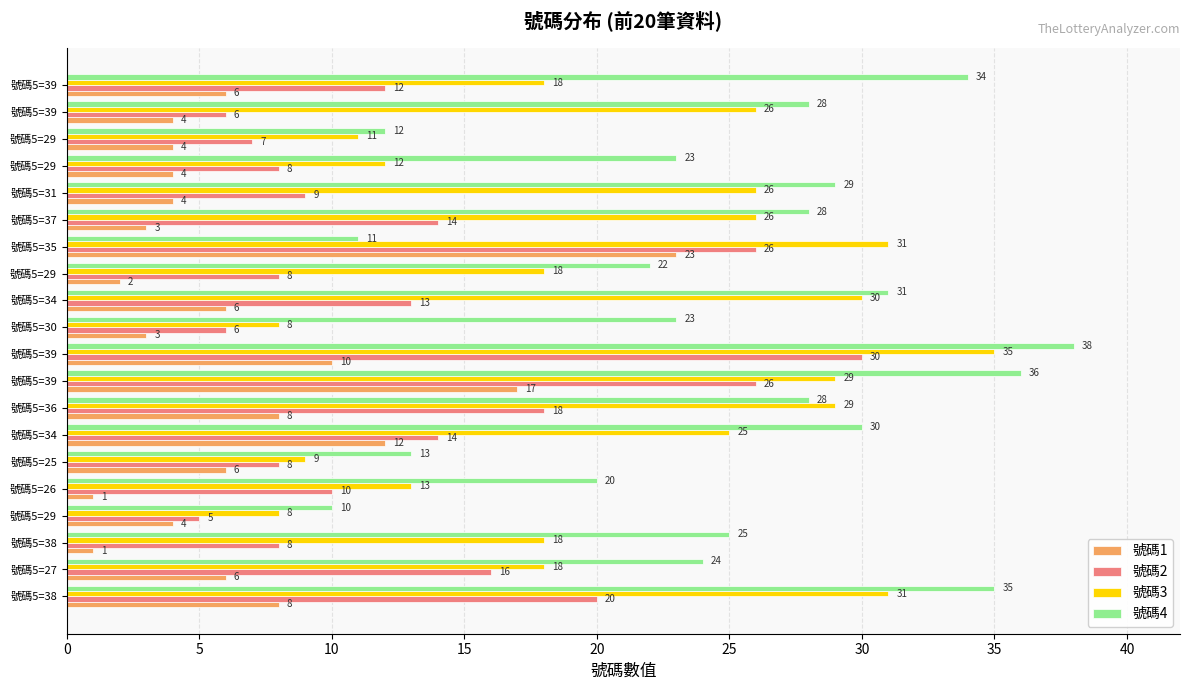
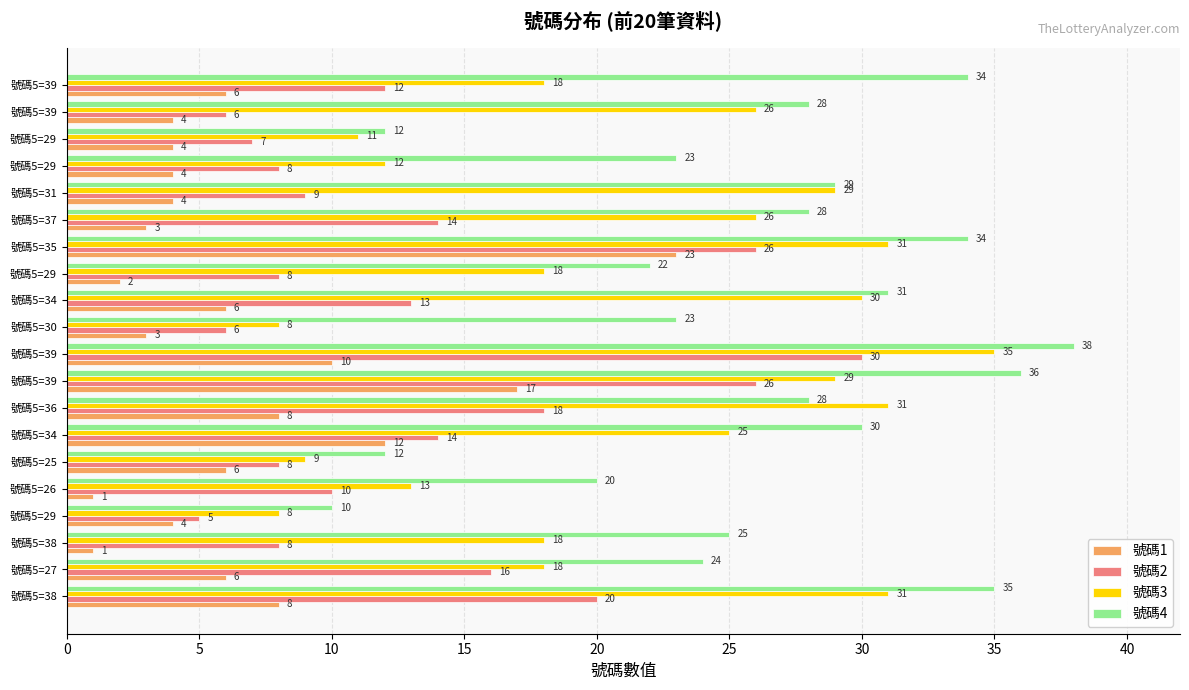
  {
    "號碼3": {
-     "號碼5=31": 26,
+     "號碼5=31": 29,
      "號碼5=37": 26,
      "號碼5=35": 31,
      "號碼5=30": 8,
-     "號碼5=36": 29,
+     "號碼5=36": 31,
      "號碼5=25": 9,
      "號碼5=26": 13,
      "號碼5=27": 18
    },
    "號碼4": {
      "號碼5=37": 28,
-     "號碼5=35": 11,
+     "號碼5=35": 34,
      "號碼5=30": 23,
      "號碼5=36": 28,
-     "號碼5=25": 13,
+     "號碼5=25": 12,
      "號碼5=26": 20,
      "號碼5=27": 24
    }
  }
